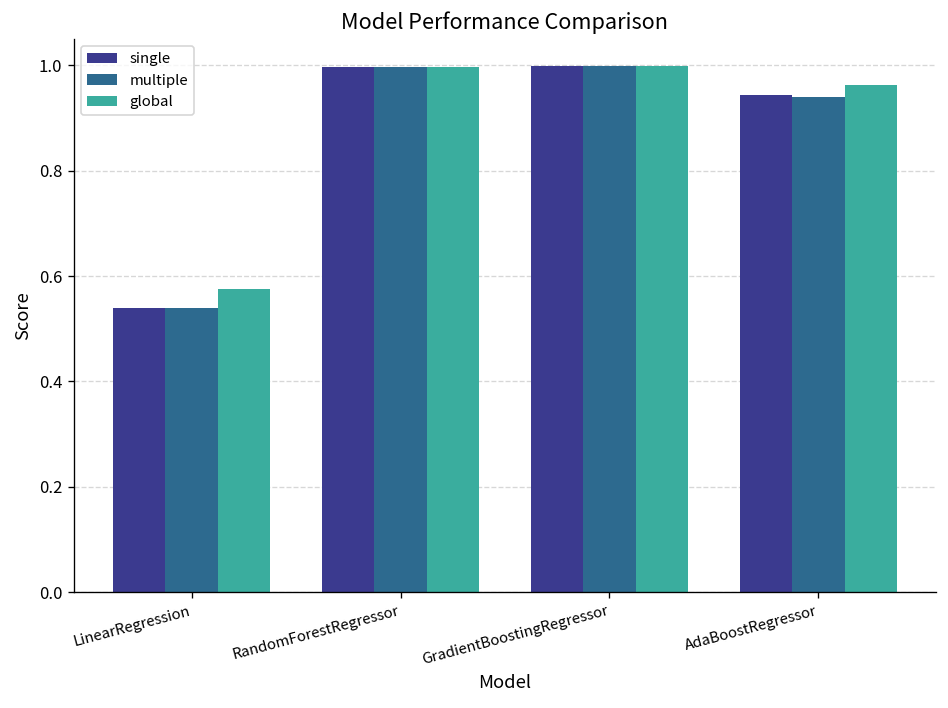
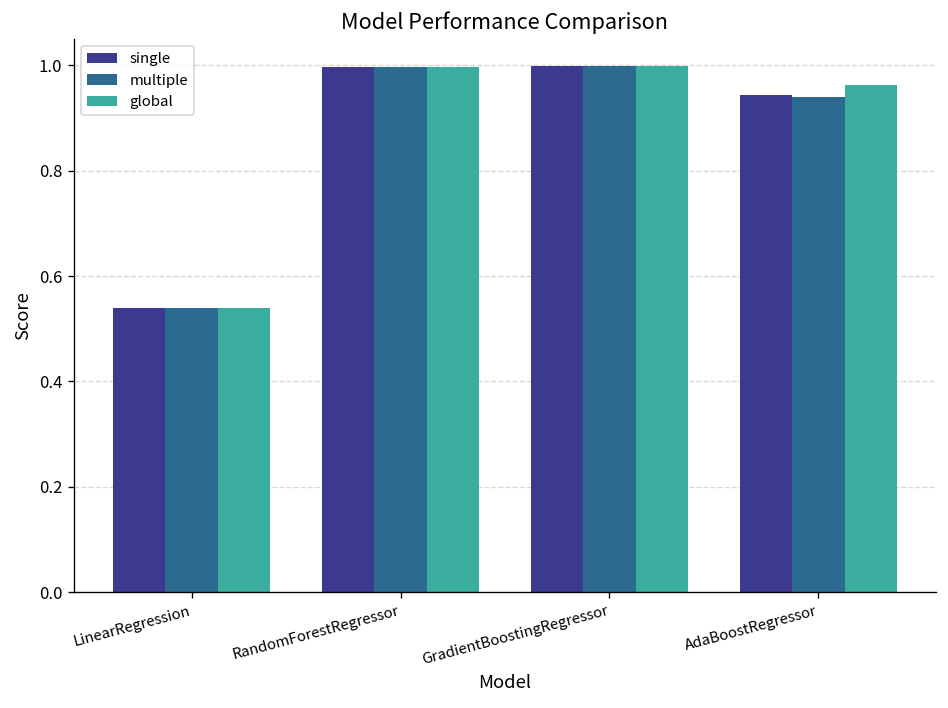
  {
    "global": {
-     "LinearRegression": 0.58,
+     "LinearRegression": 0.54,
      "RandomForestRegressor": 1.00,
      "GradientBoostingRegressor": 1.00,
      "AdaBoostRegressor": 0.96
    }
  }
